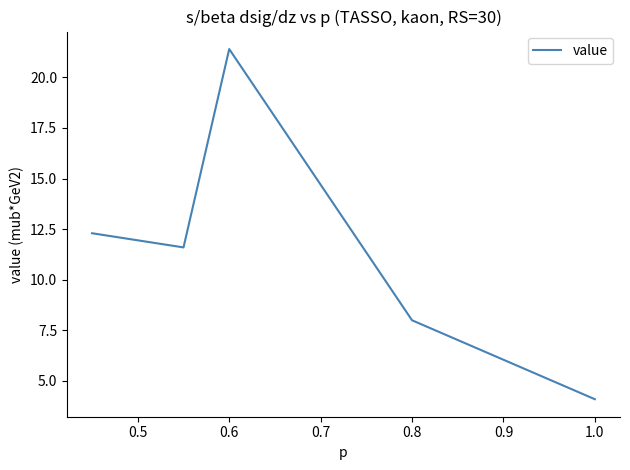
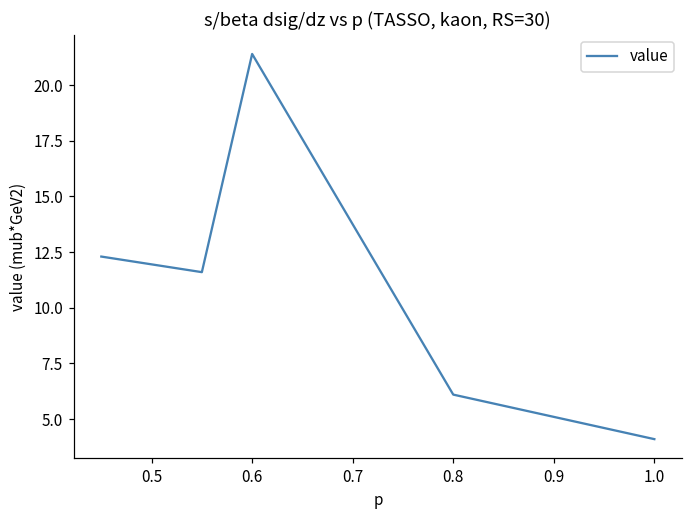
  {
    "0.6": 21.4,
-   "0.8": 8.0,
+   "0.8": 6.1,
    "1.0": 4.1
  }
